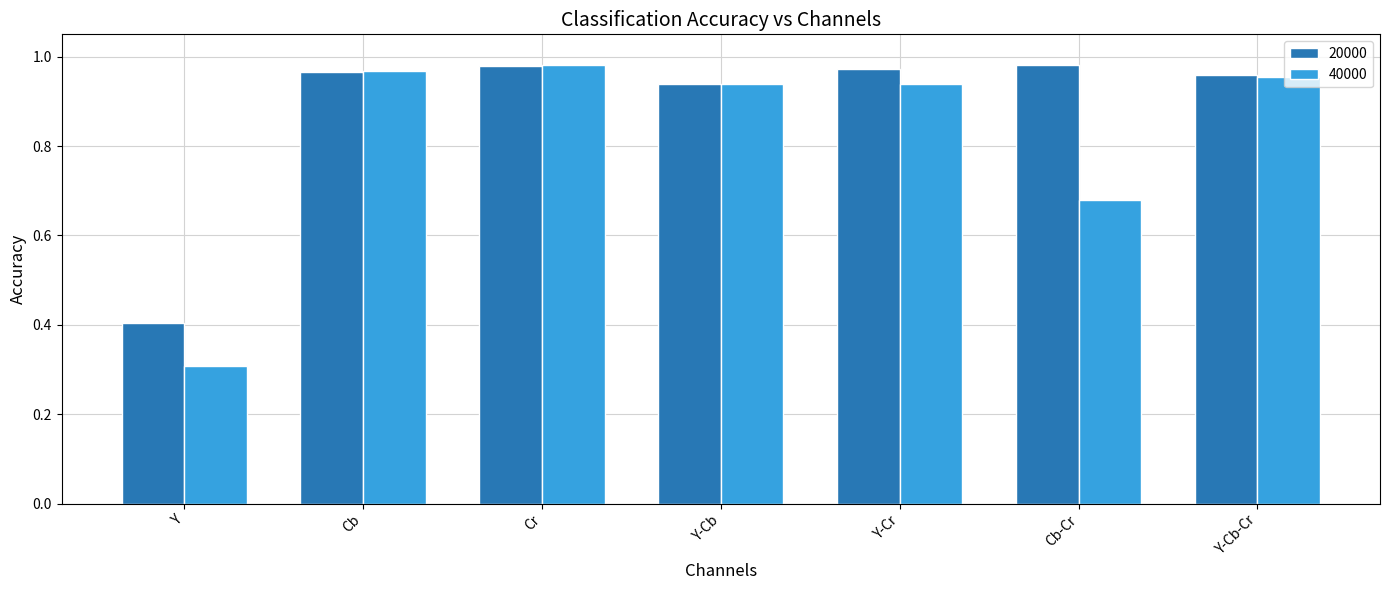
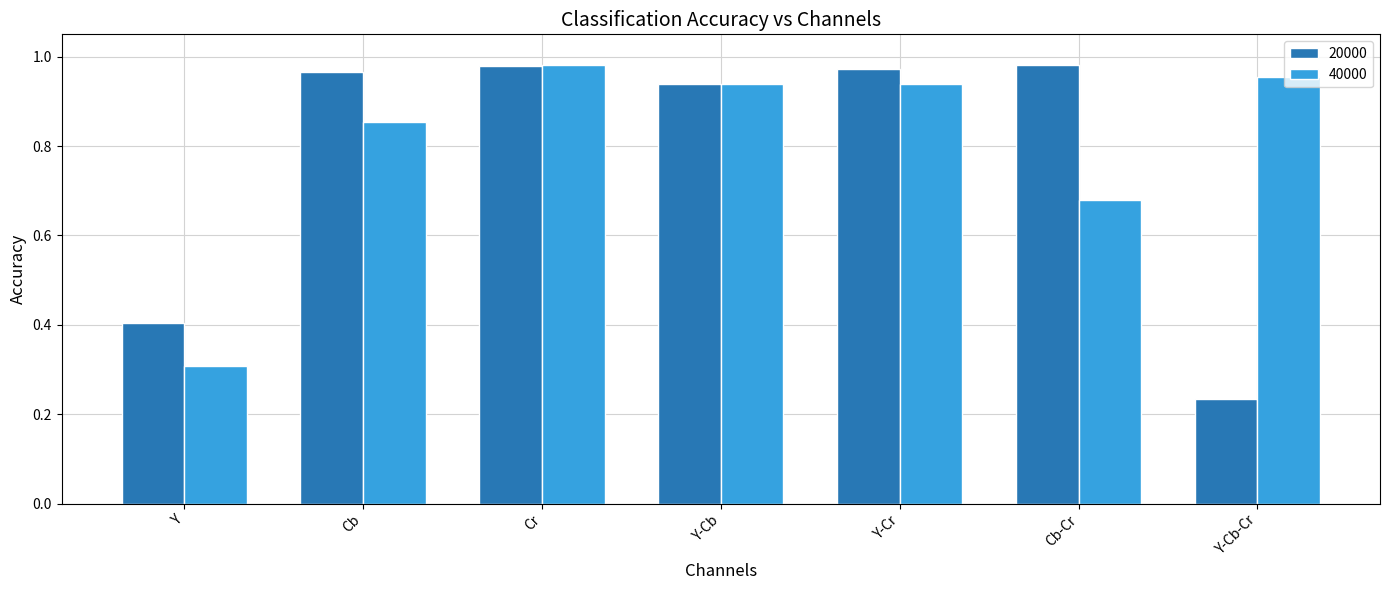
  {
    "20000": {
      "Y": 0.40,
      "Cb": 0.97,
      "Cr": 0.98,
      "Y-Cb": 0.94,
      "Y-Cr": 0.97,
      "Cb-Cr": 0.98,
-     "Y-Cb-Cr": 0.96
+     "Y-Cb-Cr": 0.23
    },
    "40000": {
      "Y": 0.31,
-     "Cb": 0.97,
+     "Cb": 0.85,
      "Cr": 0.98,
      "Y-Cb": 0.94,
      "Y-Cr": 0.94,
      "Cb-Cr": 0.68
    }
  }
